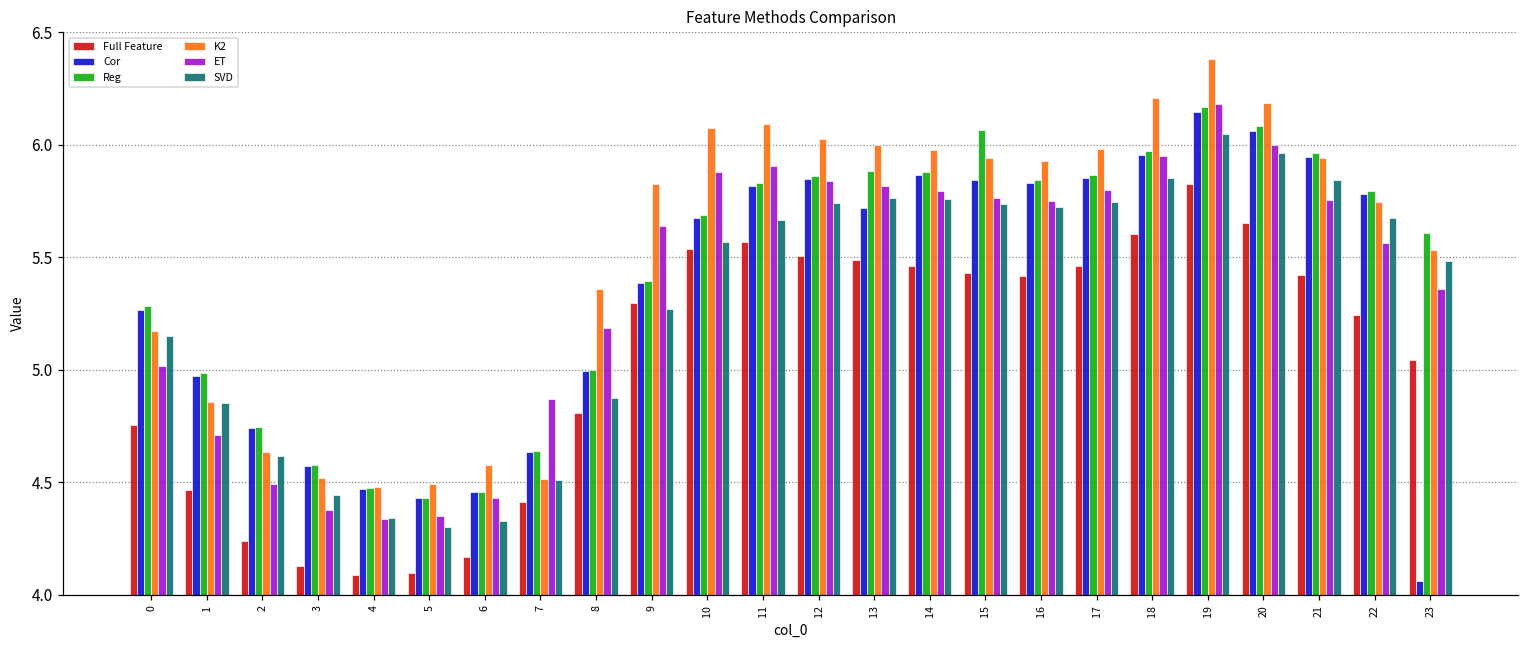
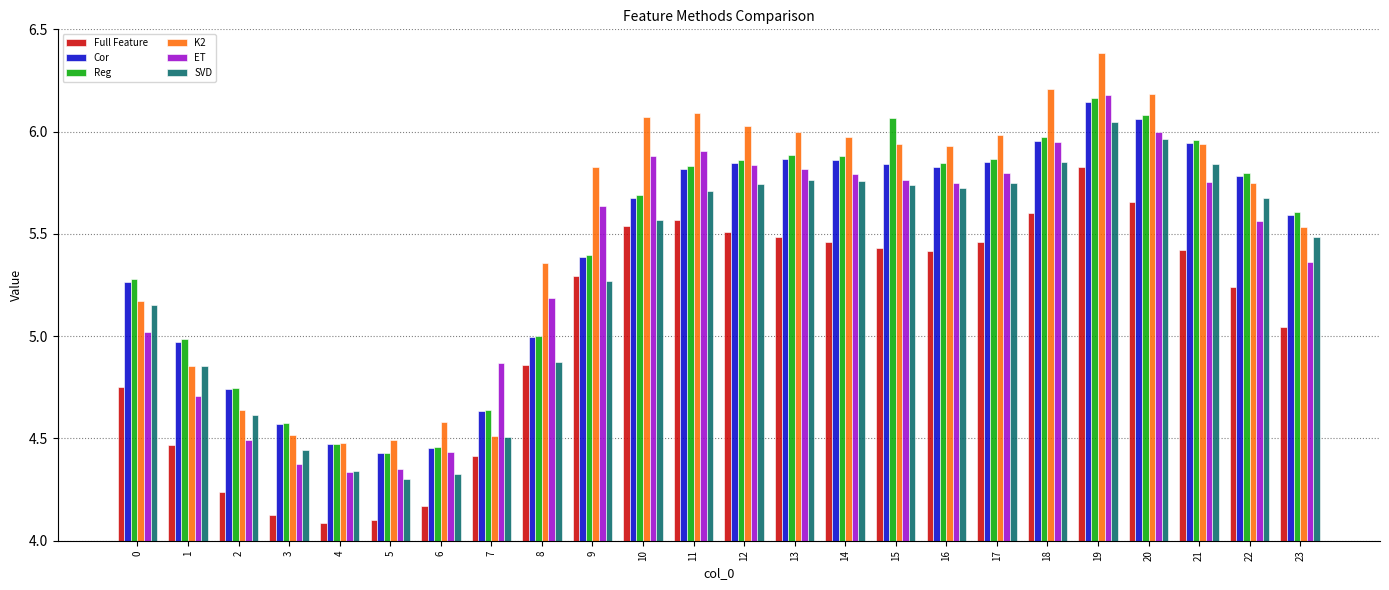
  {
    "Full Feature": {
      "0": 4.75,
      "1": 4.47,
      "2": 4.24,
      "3": 4.13,
      "4": 4.09,
      "5": 4.10,
      "6": 4.17,
      "7": 4.41,
-     "8": 4.81,
+     "8": 4.86,
      "9": 5.29,
      "10": 5.54,
      "11": 5.57,
      "12": 5.51,
      "13": 5.49,
      "14": 5.46,
      "15": 5.43,
      "16": 5.41,
      "17": 5.46,
      "18": 5.60,
      "19": 5.83,
      "20": 5.65,
      "21": 5.42,
      "22": 5.24,
      "23": 5.05
    },
    "Cor": {
      "0": 5.27,
      "1": 4.97,
      "2": 4.74,
      "3": 4.57,
      "4": 4.47,
      "5": 4.43,
      "6": 4.46,
      "7": 4.64,
      "8": 4.99,
      "9": 5.39,
      "10": 5.68,
      "11": 5.82,
      "12": 5.85,
-     "13": 5.72,
+     "13": 5.87,
      "14": 5.86,
      "15": 5.84,
      "16": 5.83,
      "17": 5.85,
      "18": 5.96,
      "19": 6.15,
      "20": 6.06,
      "21": 5.94,
      "22": 5.78,
-     "23": 4.06
+     "23": 5.59
    },
    "Reg": {
      "0": 5.28,
      "1": 4.98,
      "2": 4.75,
      "3": 4.57,
      "4": 4.47,
      "5": 4.43,
      "6": 4.46,
      "7": 4.64,
      "8": 5.00,
      "9": 5.40,
      "10": 5.69,
      "11": 5.83,
      "12": 5.86,
      "13": 5.88,
      "14": 5.88,
      "15": 6.06,
      "16": 5.84,
      "17": 5.87,
      "18": 5.97,
      "19": 6.17,
      "20": 6.08,
      "21": 5.96,
      "22": 5.80,
      "23": 5.61
    },
    "K2": {
      "0": 5.17,
      "1": 4.86,
      "2": 4.64,
      "3": 4.52,
      "4": 4.48,
      "5": 4.49,
      "6": 4.58,
      "7": 4.51,
      "8": 5.36,
      "9": 5.83,
      "10": 6.07,
      "11": 6.09,
      "12": 6.03,
      "13": 6.00,
      "14": 5.98,
      "15": 5.94,
      "16": 5.93,
      "17": 5.98,
      "18": 6.21,
      "19": 6.38,
      "20": 6.19,
      "21": 5.94,
      "22": 5.75,
      "23": 5.53
    },
    "ET": {
      "0": 5.02,
      "1": 4.71,
      "2": 4.49,
      "3": 4.37,
      "4": 4.34,
      "5": 4.35,
      "6": 4.43,
      "7": 4.87,
      "8": 5.19,
      "9": 5.64,
      "10": 5.88,
      "11": 5.90,
      "12": 5.84,
      "13": 5.82,
      "14": 5.79,
      "15": 5.76,
      "16": 5.75,
      "17": 5.80,
      "18": 5.95,
      "19": 6.18,
      "20": 6.00,
      "21": 5.76,
      "22": 5.57,
      "23": 5.36
    },
    "SVD": {
      "0": 5.15,
      "1": 4.85,
      "2": 4.62,
      "3": 4.44,
      "4": 4.34,
      "5": 4.30,
      "6": 4.33,
      "7": 4.51,
      "8": 4.87,
      "9": 5.27,
      "10": 5.57,
-     "11": 5.67,
+     "11": 5.71,
      "12": 5.74,
      "13": 5.76,
      "14": 5.76,
      "15": 5.74,
      "16": 5.72,
      "17": 5.75,
      "18": 5.85,
      "19": 6.05,
      "20": 5.96,
      "21": 5.84,
      "22": 5.68,
      "23": 5.48
    }
  }
